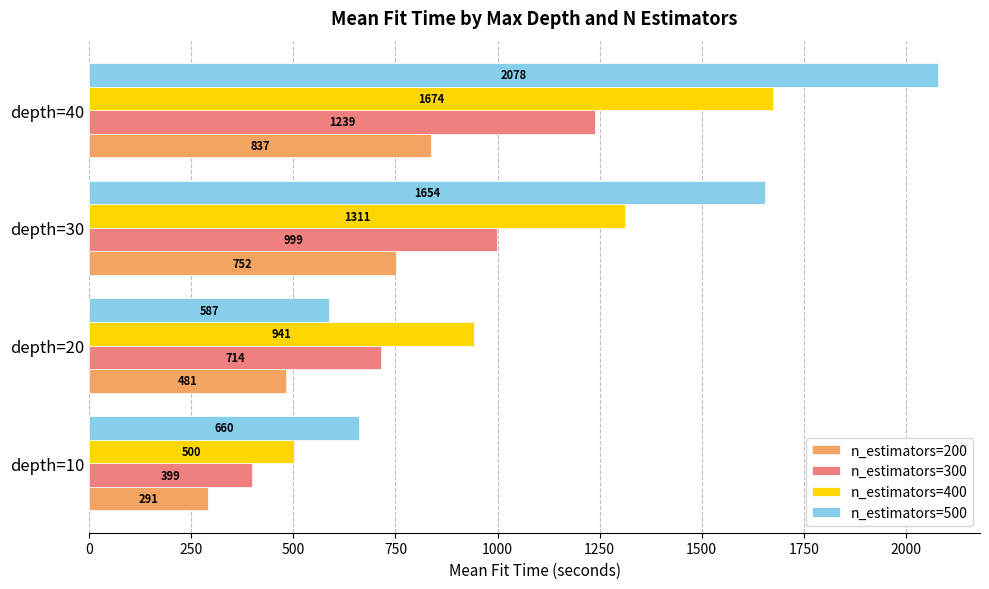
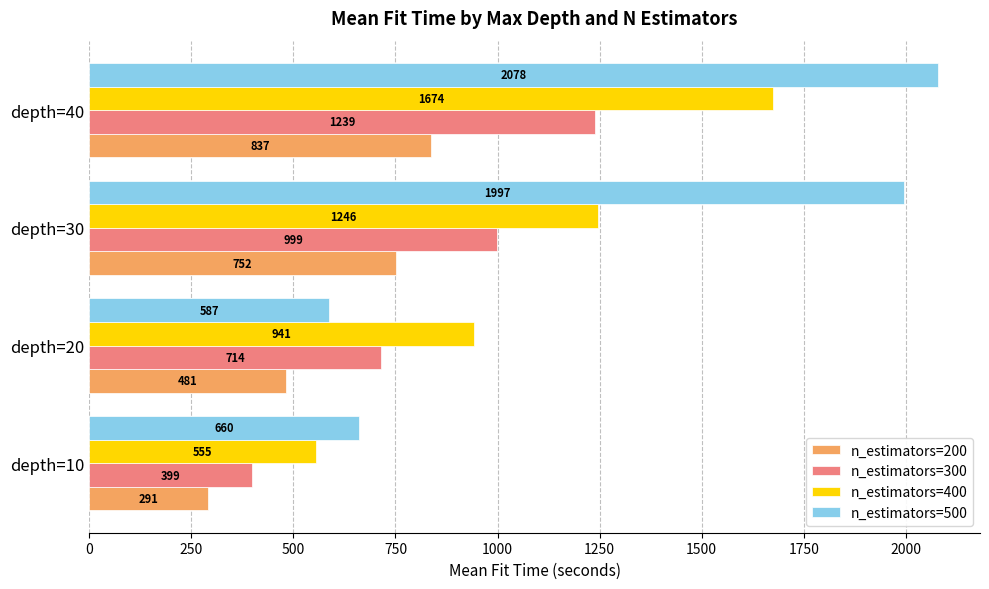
  {
    "n_estimators=400": {
      "depth=40": 1674,
-     "depth=30": 1311,
+     "depth=30": 1246,
      "depth=20": 941,
-     "depth=10": 500
+     "depth=10": 555
    },
    "n_estimators=500": {
      "depth=40": 2078,
-     "depth=30": 1654,
+     "depth=30": 1997,
      "depth=20": 587,
      "depth=10": 660
    }
  }
